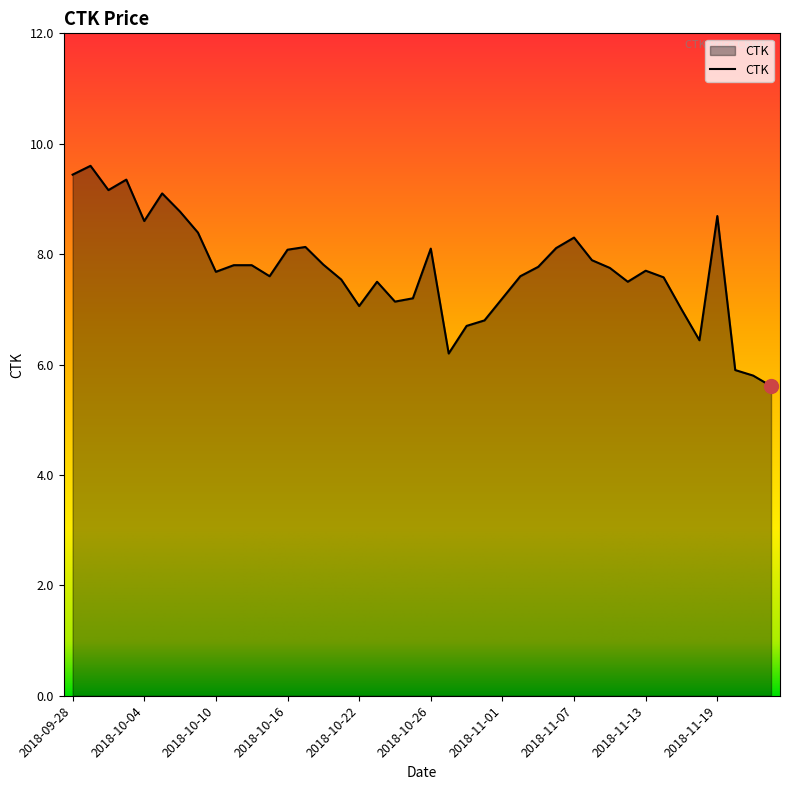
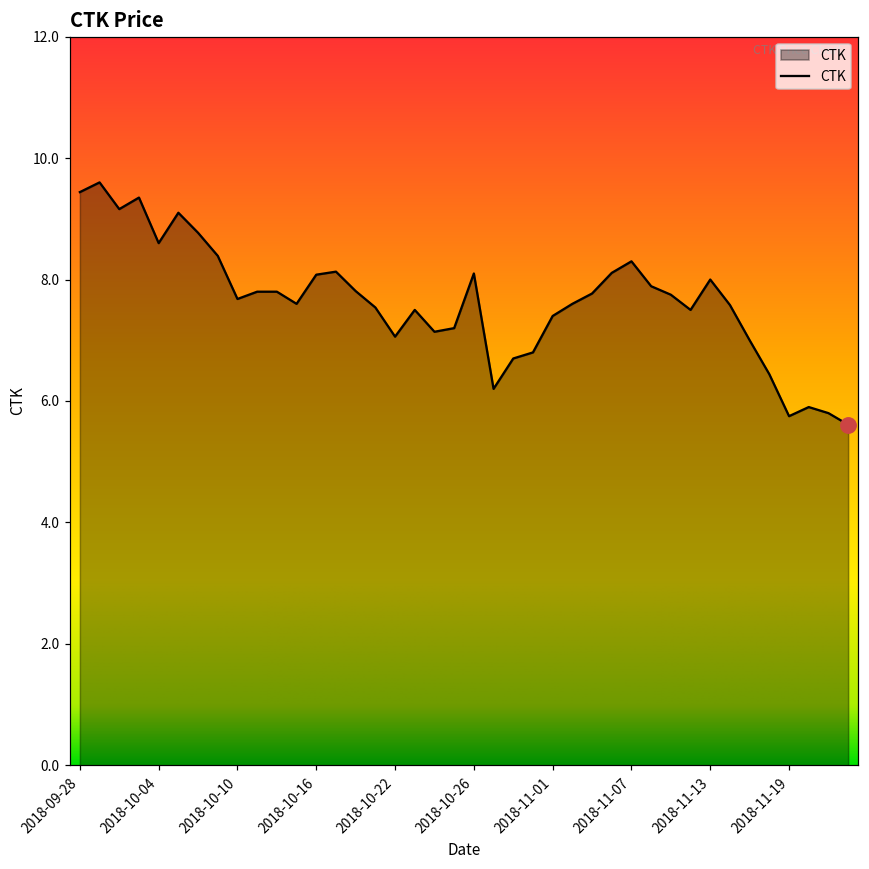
  {
    "CTK": {
      "2018-09-28": 9.4,
      "2018-10-04": 8.6,
      "2018-10-10": 7.7,
      "2018-10-16": 8.1,
      "2018-10-22": 7.1,
      "2018-10-26": 8.1,
-     "2018-11-01": 7.2,
+     "2018-11-01": 7.4,
      "2018-11-07": 8.3,
-     "2018-11-13": 7.7,
-     "2018-11-19": 8.7
+     "2018-11-13": 8.0,
+     "2018-11-19": 5.8
    }
  }
